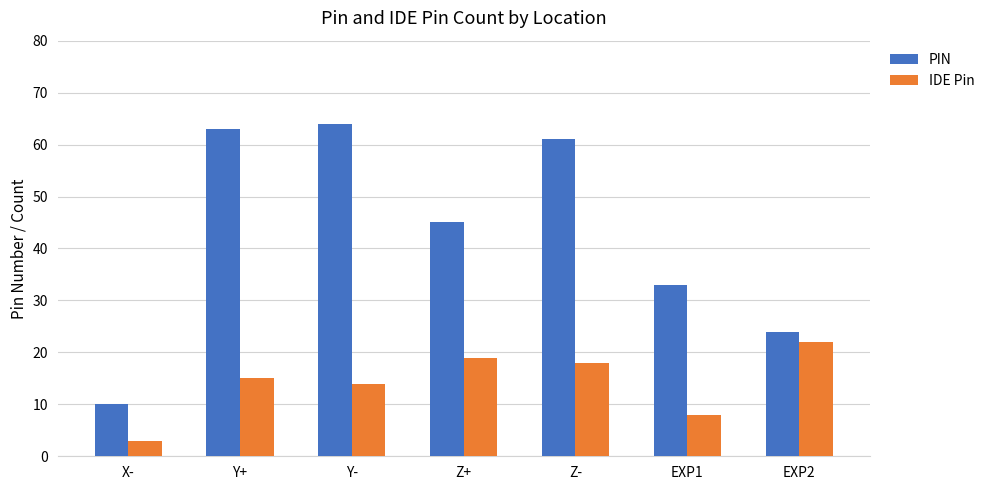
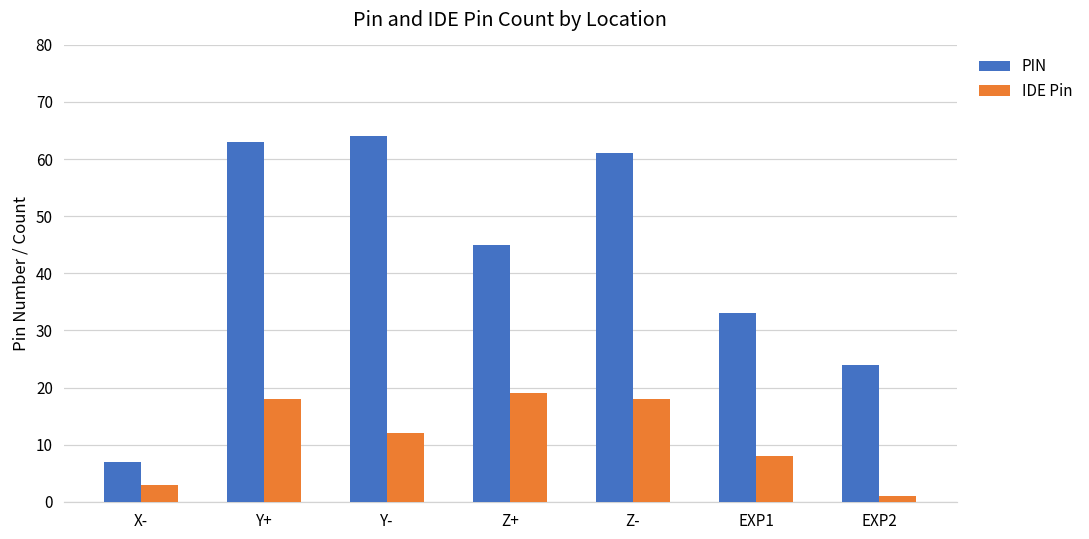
  {
    "PIN": {
-     "X-": 10,
+     "X-": 7,
      "Y+": 63,
      "Y-": 64,
      "Z+": 45,
      "Z-": 61,
      "EXP1": 33,
      "EXP2": 24
    },
    "IDE Pin": {
      "X-": 3,
-     "Y+": 15,
-     "Y-": 14,
+     "Y+": 18,
+     "Y-": 12,
      "Z+": 19,
      "Z-": 18,
      "EXP1": 8,
-     "EXP2": 22
+     "EXP2": 1
    }
  }
